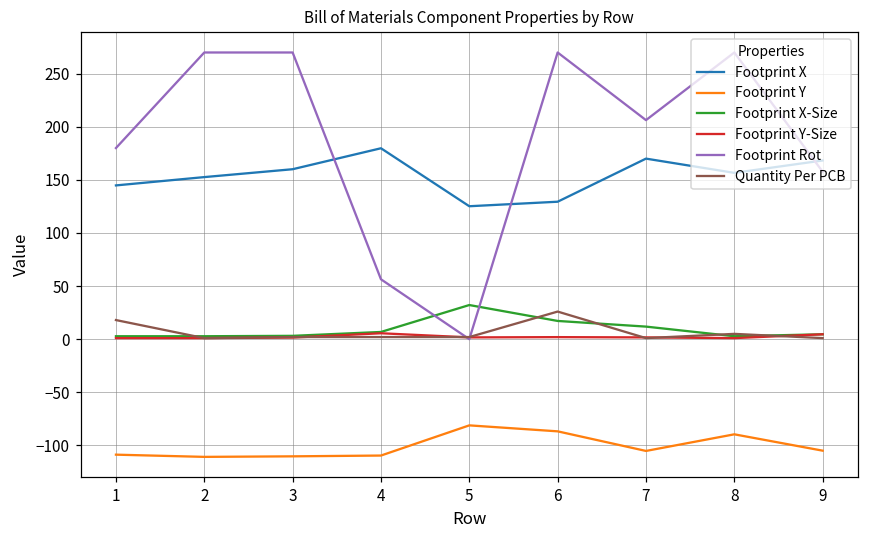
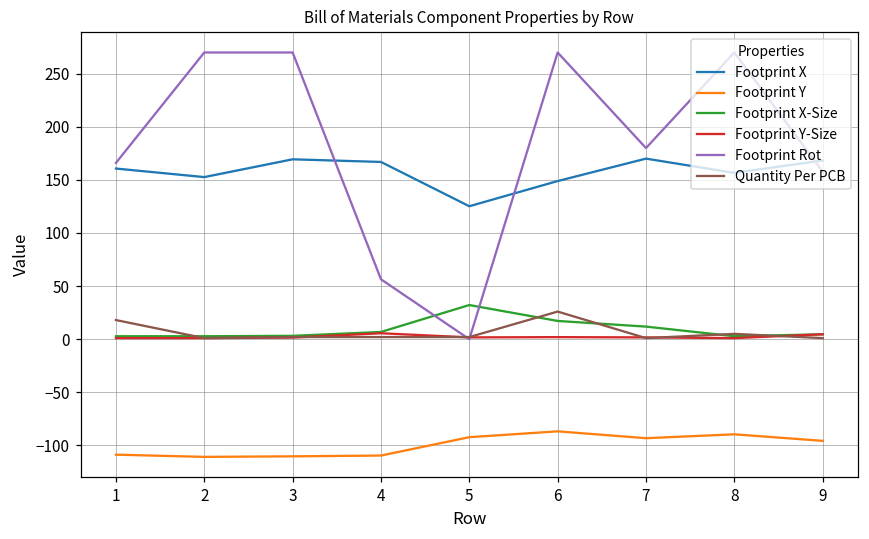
  {
    "Footprint X": {
-     "1": 140,
+     "1": 160,
      "2": 150,
-     "3": 160,
-     "4": 180,
+     "3": 170,
+     "4": 170,
      "5": 130,
-     "6": 130,
+     "6": 150,
      "7": 170
    },
    "Footprint Y": {
      "1": -110,
      "2": -110,
      "3": -110,
      "4": -110,
-     "5": -80,
+     "5": -90,
      "6": -90,
-     "7": -110,
+     "7": -90,
      "8": -90,
-     "9": -110
+     "9": -100
    },
    "Footprint X-Size": {
      "5": 30,
      "6": 20,
      "7": 10
    },
    "Footprint Y-Size": {
      "6": 0
    },
    "Footprint Rot": {
-     "1": 180,
+     "1": 170,
      "2": 270,
      "3": 270,
      "4": 60,
      "6": 270,
-     "7": 210
+     "7": 180
    },
    "Quantity Per PCB": {
      "1": 20,
      "4": 0,
      "6": 30,
      "9": 0
    }
  }
